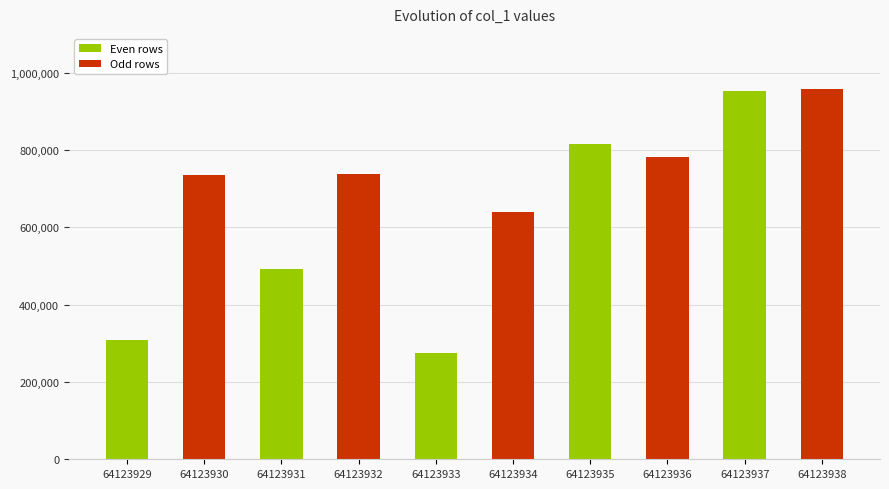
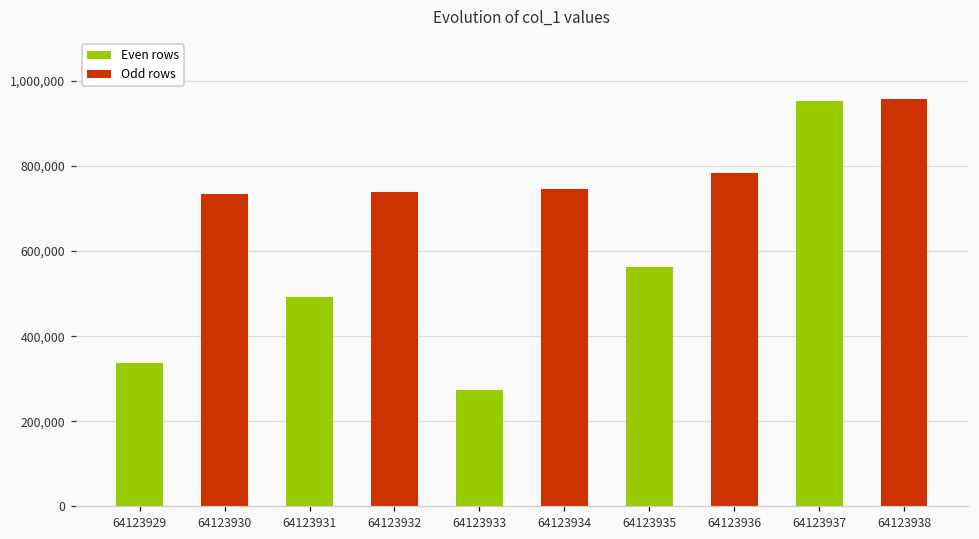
  {
-   "64123929": "310,000",
+   "64123929": "340,000",
    "64123930": "730,000",
    "64123931": "490,000",
    "64123932": "740,000",
    "64123933": "270,000",
-   "64123934": "640,000",
-   "64123935": "820,000",
+   "64123934": "750,000",
+   "64123935": "560,000",
    "64123936": "780,000",
    "64123937": "950,000",
    "64123938": "960,000"
  }
